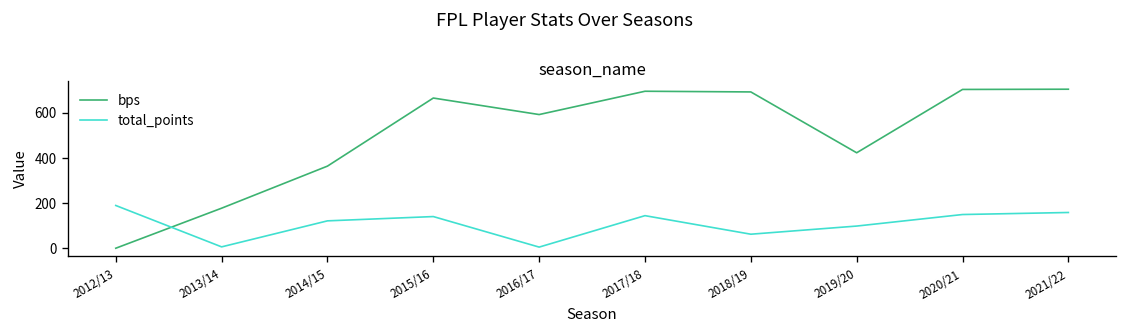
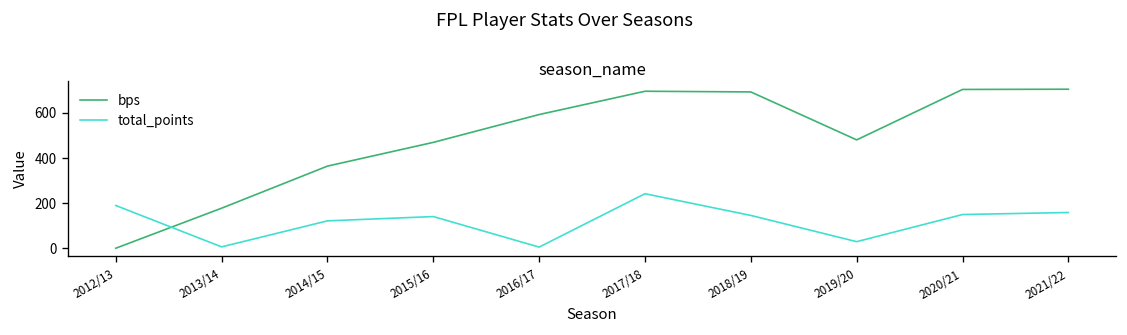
  {
    "bps": {
      "2012/13": 0,
      "2013/14": 180,
      "2014/15": 360,
-     "2015/16": 660,
+     "2015/16": 470,
      "2016/17": 590,
      "2017/18": 690,
      "2018/19": 690,
-     "2019/20": 420,
+     "2019/20": 480,
      "2020/21": 700,
      "2021/22": 700
    },
    "total_points": {
      "2012/13": 190,
      "2013/14": 10,
      "2014/15": 120,
      "2015/16": 140,
      "2016/17": 10,
-     "2017/18": 140,
-     "2018/19": 60,
-     "2019/20": 100,
+     "2017/18": 240,
+     "2018/19": 150,
+     "2019/20": 30,
      "2020/21": 150,
      "2021/22": 160
    }
  }
